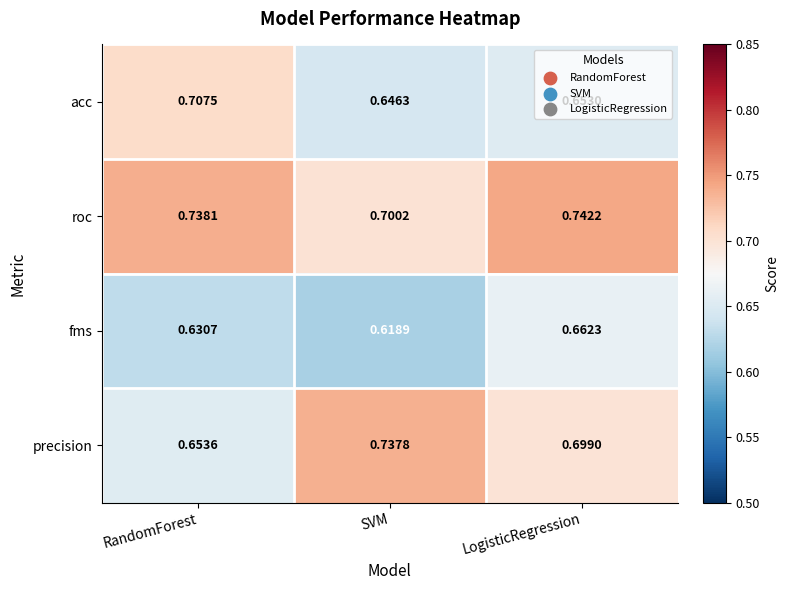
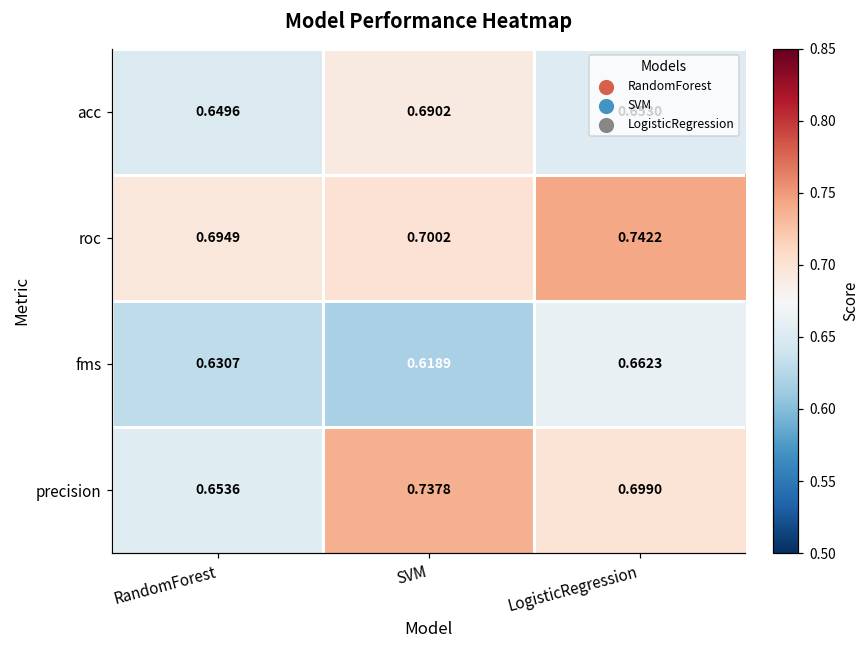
  {
    "acc": {
-     "RandomForest": 0.7075,
-     "SVM": 0.6463
+     "RandomForest": 0.6496,
+     "SVM": 0.6902
    },
    "roc": {
-     "RandomForest": 0.7381,
+     "RandomForest": 0.6949,
      "SVM": 0.7002,
      "LogisticRegression": 0.7422
    },
    "fms": {
      "RandomForest": 0.6307,
      "SVM": 0.6189,
      "LogisticRegression": 0.6623
    },
    "precision": {
      "RandomForest": 0.6536,
      "SVM": 0.7378,
      "LogisticRegression": 0.6990
    }
  }
